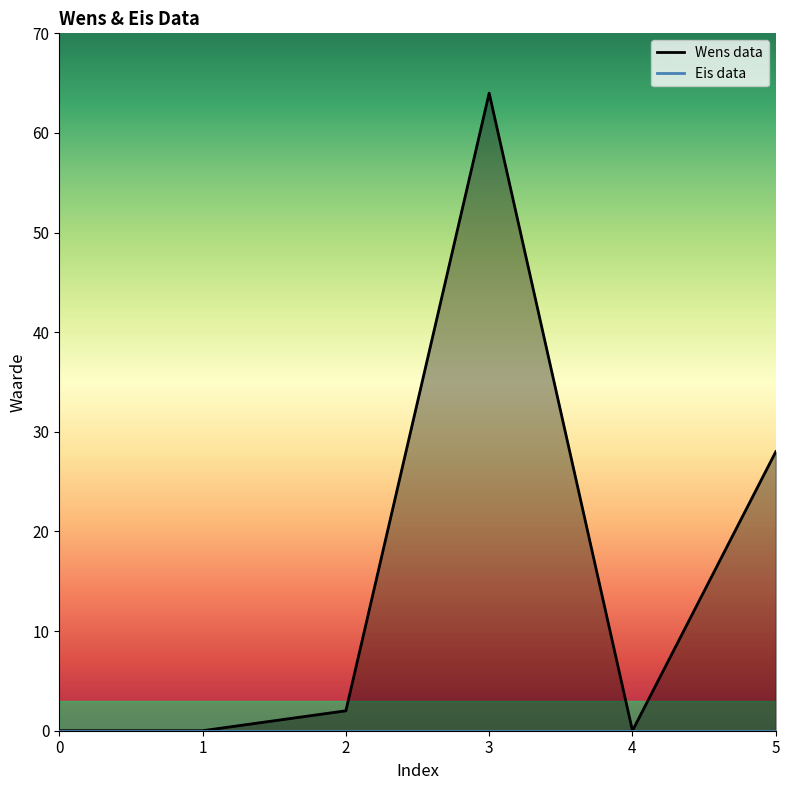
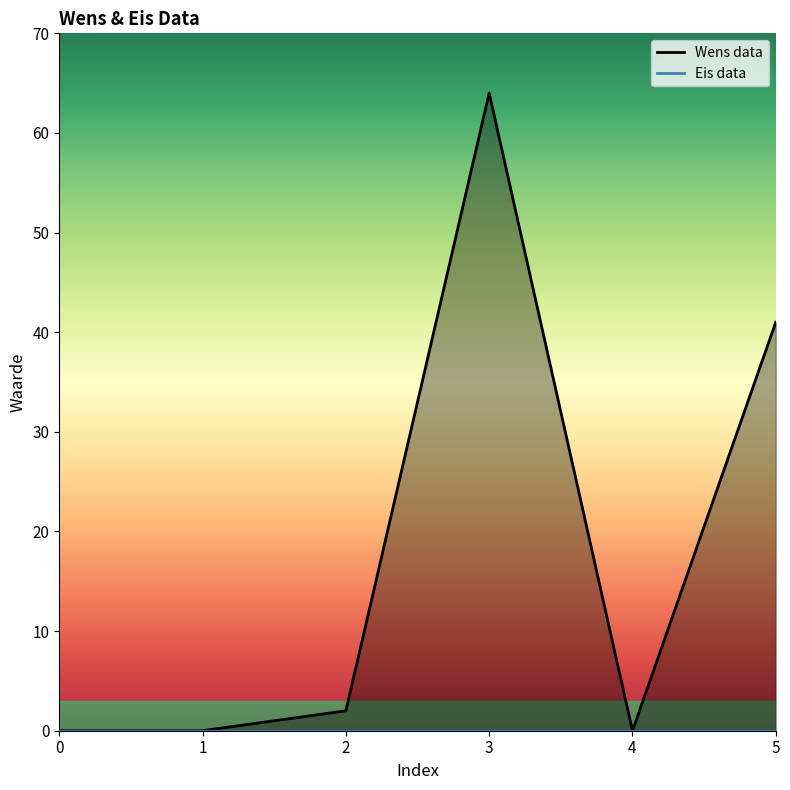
  {
    "Wens data": {
      "3": 64,
-     "5": 28
+     "5": 41
    }
  }
